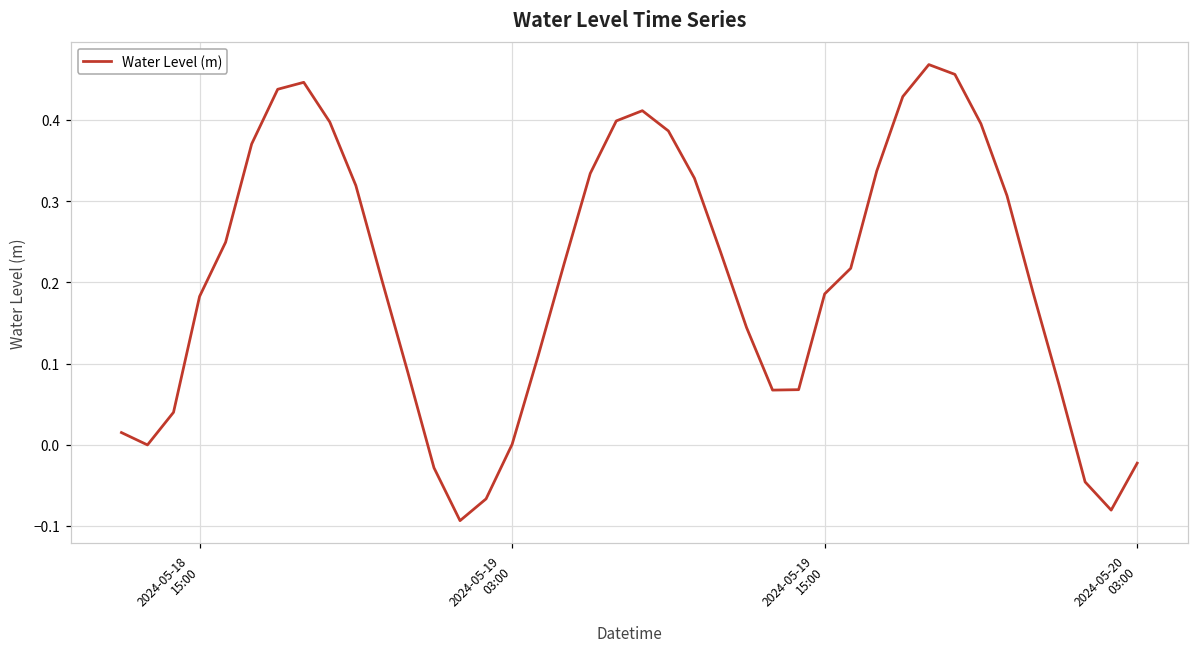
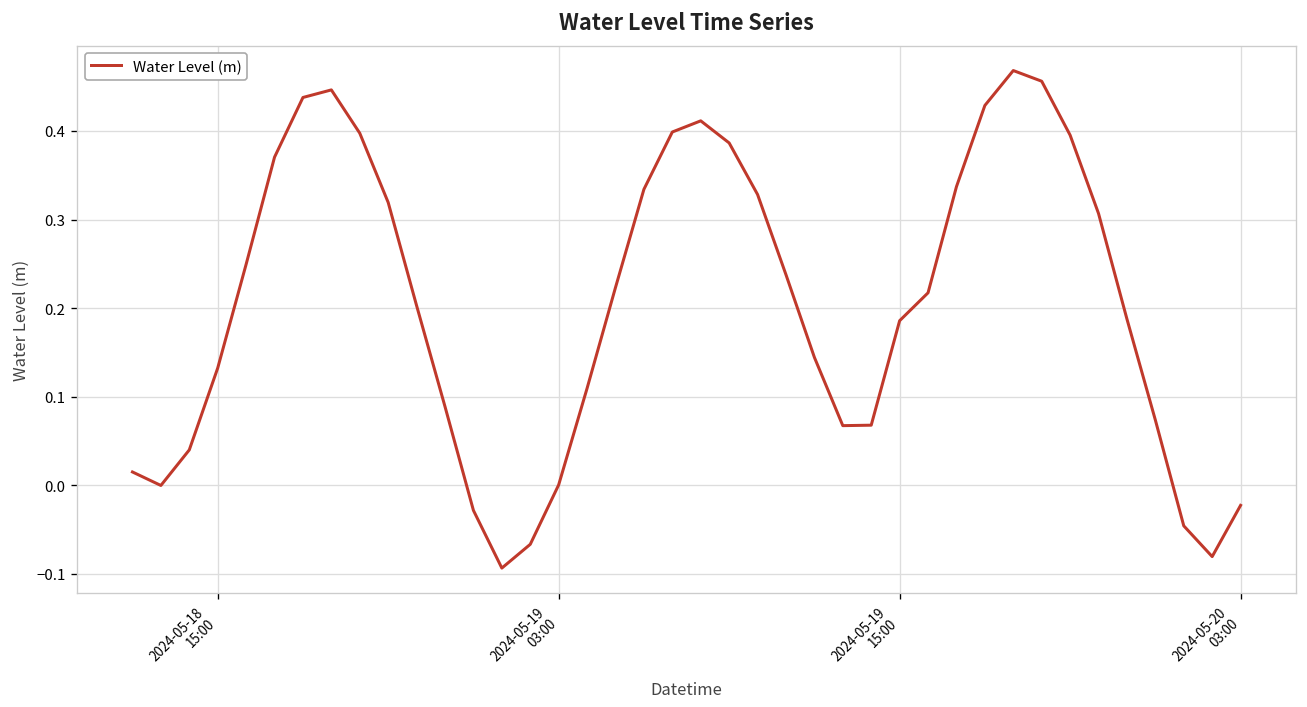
  {
-   "2024-05-18 15:00": 0.18,
+   "2024-05-18 15:00": 0.13,
    "2024-05-19 03:00": 0.00,
    "2024-05-19 15:00": 0.19,
    "2024-05-20 03:00": -0.02
  }
